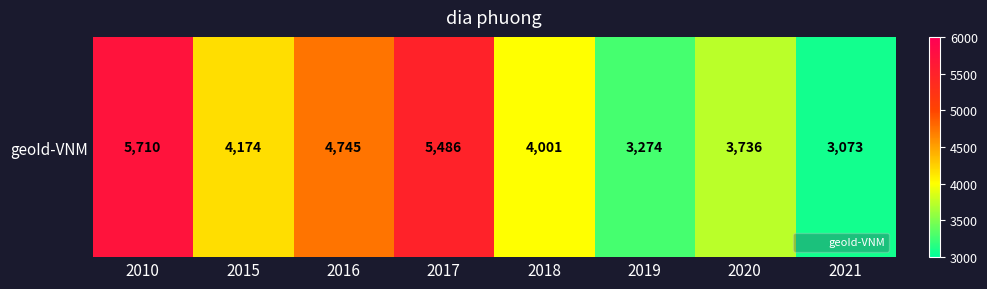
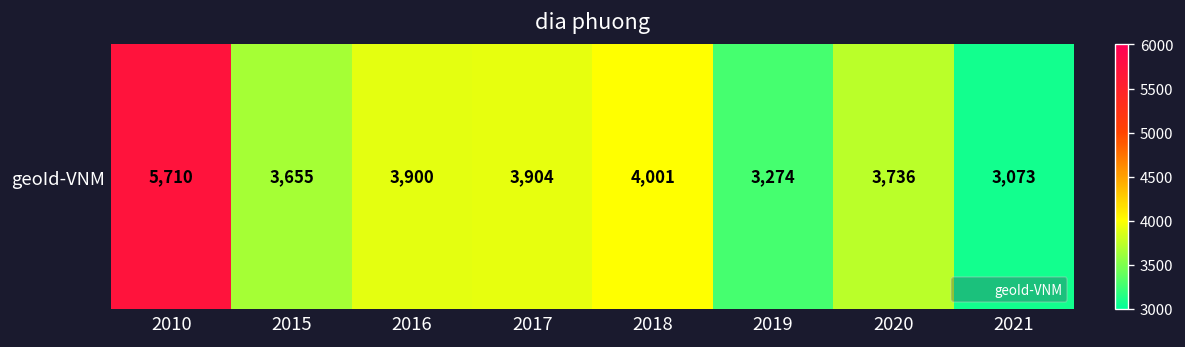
  {
    "geoId-VNM": {
      "2010": "5,710",
-     "2015": "4,174",
-     "2016": "4,745",
-     "2017": "5,486",
+     "2015": "3,655",
+     "2016": "3,900",
+     "2017": "3,904",
      "2018": "4,001",
      "2019": "3,274",
      "2020": "3,736",
      "2021": "3,073"
    }
  }
